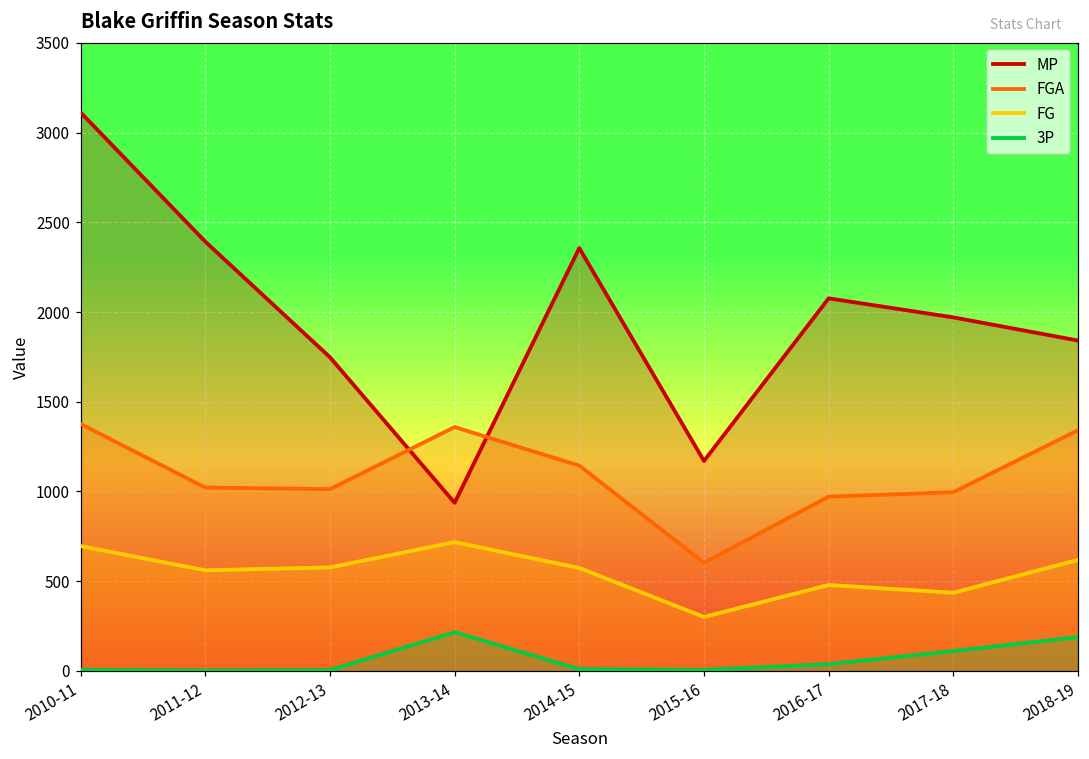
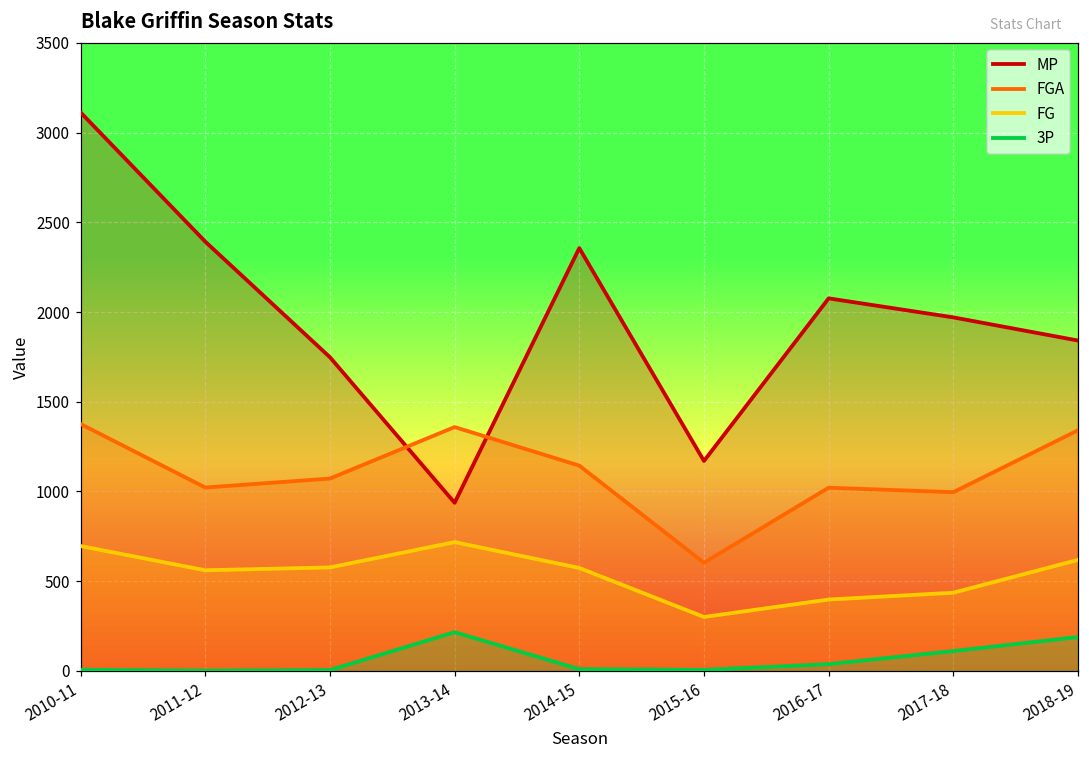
  {
    "MP": {
      "2010-11": 3110,
      "2011-12": 2390,
      "2012-13": 1750,
      "2013-14": 940,
      "2014-15": 2360,
      "2015-16": 1170,
      "2016-17": 2080,
      "2017-18": 1970,
      "2018-19": 1840
    },
    "FGA": {
      "2010-11": 1380,
      "2011-12": 1020,
-     "2012-13": 1010,
+     "2012-13": 1070,
      "2013-14": 1360,
      "2014-15": 1140,
      "2015-16": 600,
-     "2016-17": 970,
+     "2016-17": 1020,
      "2017-18": 1000,
      "2018-19": 1340
    },
    "FG": {
      "2010-11": 700,
      "2011-12": 560,
      "2012-13": 580,
      "2013-14": 720,
      "2014-15": 570,
      "2015-16": 300,
-     "2016-17": 480,
+     "2016-17": 400,
      "2017-18": 440,
      "2018-19": 620
    },
    "3P": {
      "2010-11": 10,
      "2011-12": 0,
      "2012-13": 10,
      "2013-14": 220,
      "2014-15": 10,
      "2015-16": 10,
      "2016-17": 40,
      "2017-18": 110,
      "2018-19": 190
    }
  }
